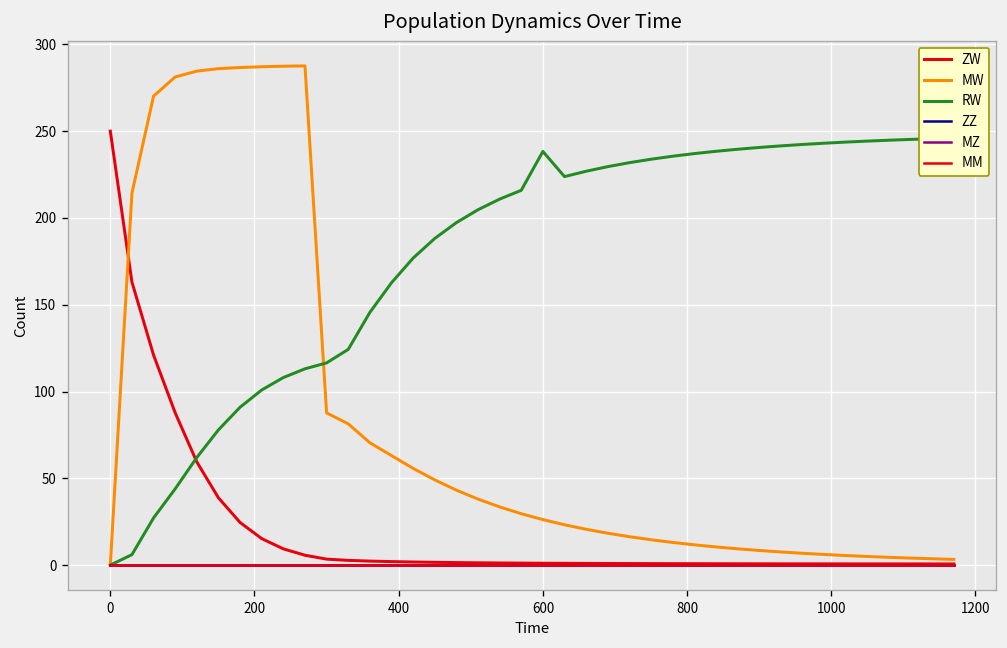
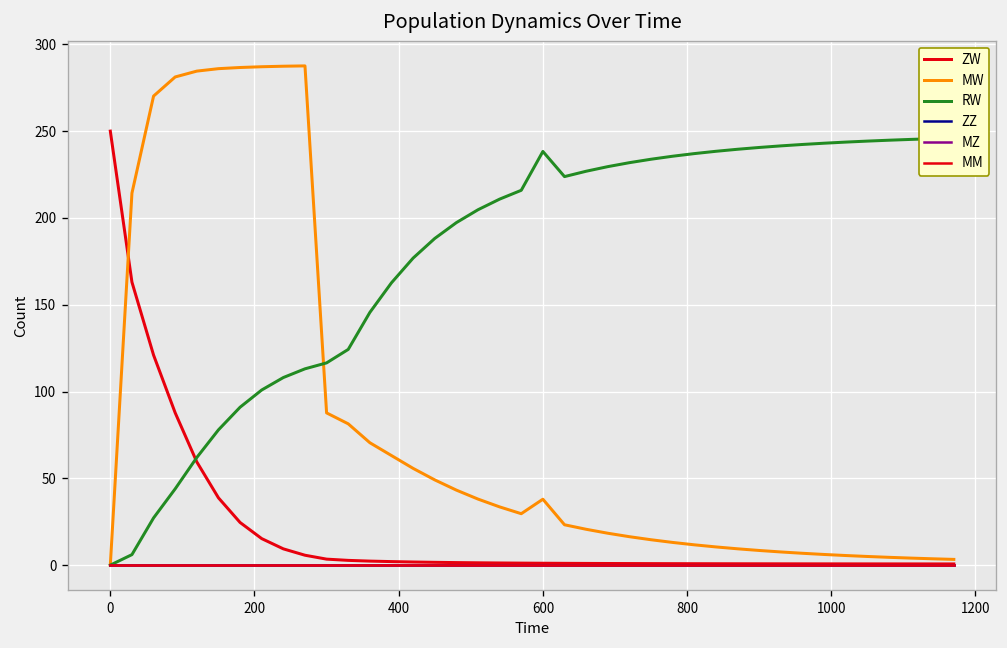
  {
    "MW": {
-     "600": 26
+     "600": 38
    },
    "RW": {
      "600": 238
    }
  }
